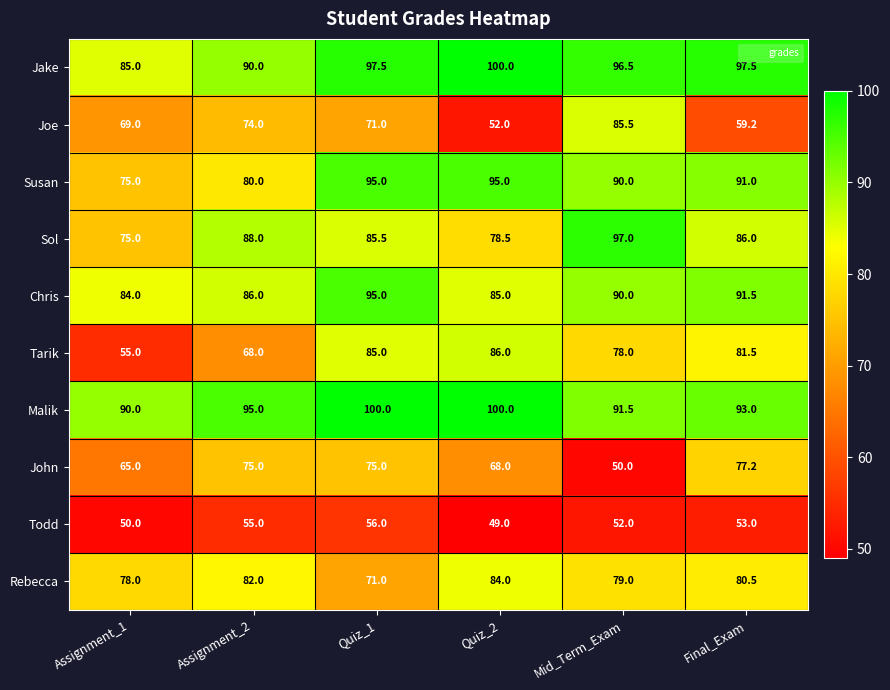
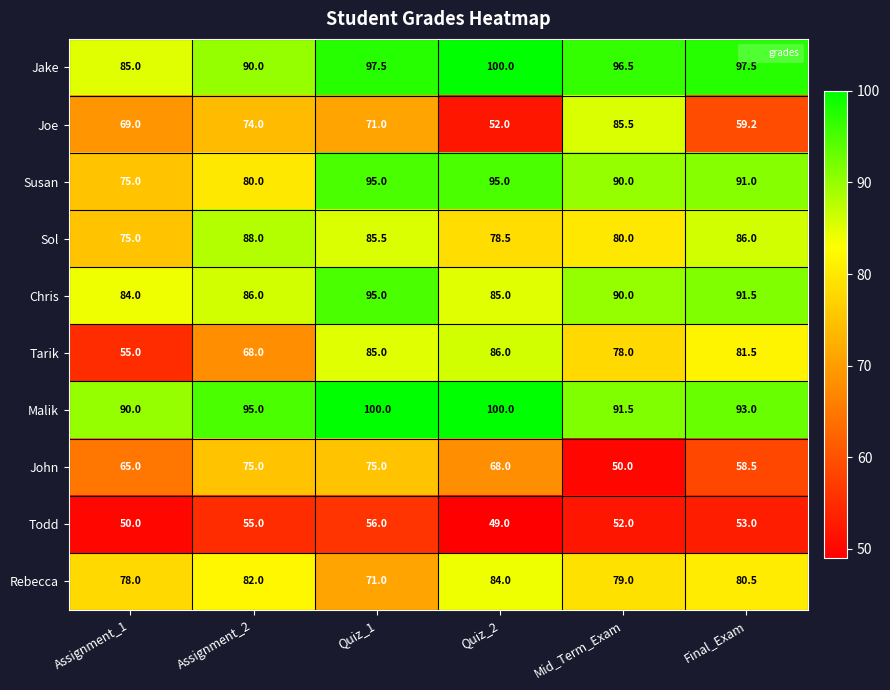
  {
    "Jake": {
      "Assignment_1": 85.0,
      "Assignment_2": 90.0,
      "Quiz_1": 97.5,
      "Quiz_2": 100.0,
      "Mid_Term_Exam": 96.5,
      "Final_Exam": 97.5
    },
    "Joe": {
      "Assignment_1": 69.0,
      "Assignment_2": 74.0,
      "Quiz_1": 71.0,
      "Quiz_2": 52.0,
      "Mid_Term_Exam": 85.5,
      "Final_Exam": 59.2
    },
    "Susan": {
      "Assignment_1": 75.0,
      "Assignment_2": 80.0,
      "Quiz_1": 95.0,
      "Quiz_2": 95.0,
      "Mid_Term_Exam": 90.0,
      "Final_Exam": 91.0
    },
    "Sol": {
      "Assignment_1": 75.0,
      "Assignment_2": 88.0,
      "Quiz_1": 85.5,
      "Quiz_2": 78.5,
-     "Mid_Term_Exam": 97.0,
+     "Mid_Term_Exam": 80.0,
      "Final_Exam": 86.0
    },
    "Chris": {
      "Assignment_1": 84.0,
      "Assignment_2": 86.0,
      "Quiz_1": 95.0,
      "Quiz_2": 85.0,
      "Mid_Term_Exam": 90.0,
      "Final_Exam": 91.5
    },
    "Tarik": {
      "Assignment_1": 55.0,
      "Assignment_2": 68.0,
      "Quiz_1": 85.0,
      "Quiz_2": 86.0,
      "Mid_Term_Exam": 78.0,
      "Final_Exam": 81.5
    },
    "Malik": {
      "Assignment_1": 90.0,
      "Assignment_2": 95.0,
      "Quiz_1": 100.0,
      "Quiz_2": 100.0,
      "Mid_Term_Exam": 91.5,
      "Final_Exam": 93.0
    },
    "John": {
      "Assignment_1": 65.0,
      "Assignment_2": 75.0,
      "Quiz_1": 75.0,
      "Quiz_2": 68.0,
      "Mid_Term_Exam": 50.0,
-     "Final_Exam": 77.2
+     "Final_Exam": 58.5
    },
    "Todd": {
      "Assignment_1": 50.0,
      "Assignment_2": 55.0,
      "Quiz_1": 56.0,
      "Quiz_2": 49.0,
      "Mid_Term_Exam": 52.0,
      "Final_Exam": 53.0
    },
    "Rebecca": {
      "Assignment_1": 78.0,
      "Assignment_2": 82.0,
      "Quiz_1": 71.0,
      "Quiz_2": 84.0,
      "Mid_Term_Exam": 79.0,
      "Final_Exam": 80.5
    }
  }
